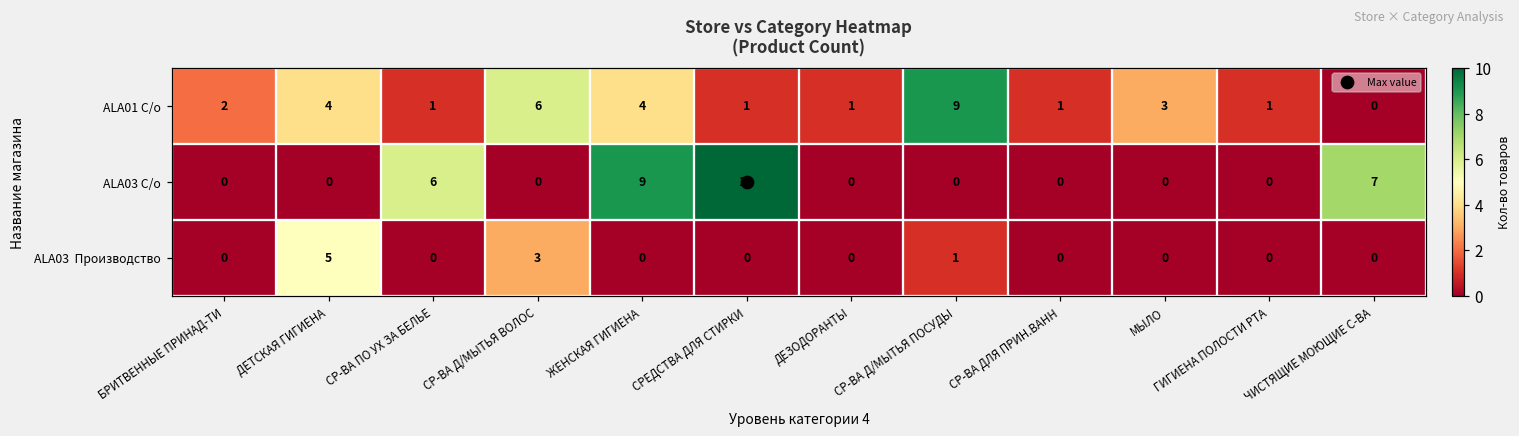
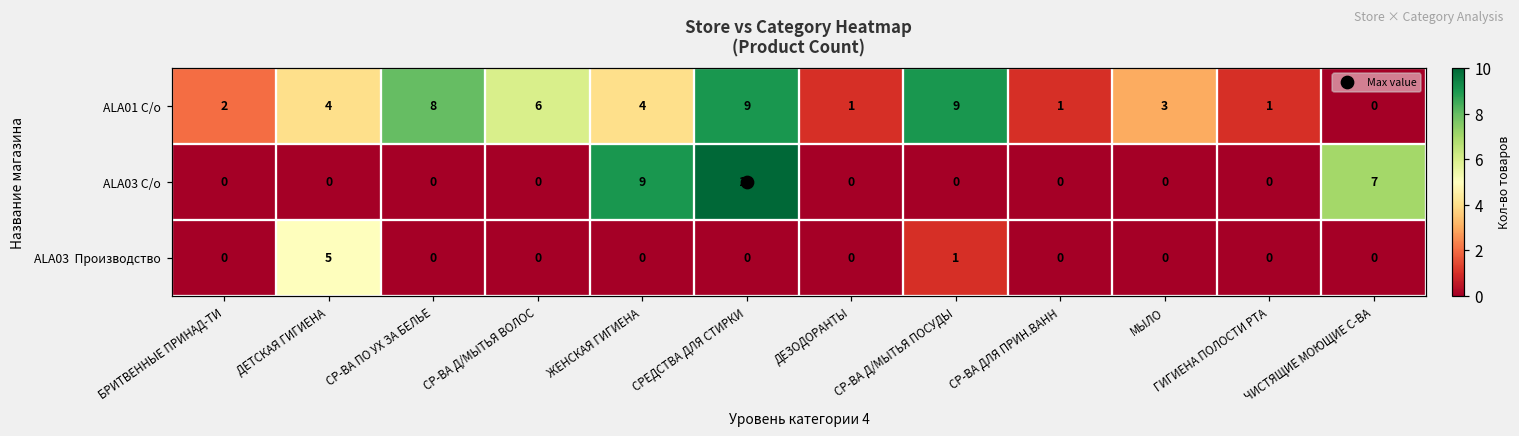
  {
    "ALA01 С/о": {
      "БРИТВЕННЫЕ ПРИНАД-ТИ": 2,
      "ДЕТСКАЯ ГИГИЕНА": 4,
-     "СР-ВА ПО УХ ЗА БЕЛЬЕ": 1,
+     "СР-ВА ПО УХ ЗА БЕЛЬЕ": 8,
      "СР-ВА Д/МЫТЬЯ ВОЛОС": 6,
      "ЖЕНСКАЯ ГИГИЕНА": 4,
-     "СРЕДСТВА ДЛЯ СТИРКИ": 1,
+     "СРЕДСТВА ДЛЯ СТИРКИ": 9,
      "ДЕЗОДОРАНТЫ": 1,
      "СР-ВА Д/МЫТЬЯ ПОСУДЫ": 9,
      "СР-ВА ДЛЯ ПРИН.ВАНН": 1,
      "МЫЛО": 3,
      "ГИГИЕНА ПОЛОСТИ РТА": 1,
      "ЧИСТЯЩИЕ МОЮЩИЕ С-ВА": 0
    },
    "ALA03 С/о": {
      "БРИТВЕННЫЕ ПРИНАД-ТИ": 0,
      "ДЕТСКАЯ ГИГИЕНА": 0,
-     "СР-ВА ПО УХ ЗА БЕЛЬЕ": 6,
+     "СР-ВА ПО УХ ЗА БЕЛЬЕ": 0,
      "СР-ВА Д/МЫТЬЯ ВОЛОС": 0,
      "ЖЕНСКАЯ ГИГИЕНА": 9,
      "ДЕЗОДОРАНТЫ": 0,
      "СР-ВА Д/МЫТЬЯ ПОСУДЫ": 0,
      "СР-ВА ДЛЯ ПРИН.ВАНН": 0,
      "МЫЛО": 0,
      "ГИГИЕНА ПОЛОСТИ РТА": 0,
      "ЧИСТЯЩИЕ МОЮЩИЕ С-ВА": 7
    },
    "ALA03 Производство": {
      "БРИТВЕННЫЕ ПРИНАД-ТИ": 0,
      "ДЕТСКАЯ ГИГИЕНА": 5,
      "СР-ВА ПО УХ ЗА БЕЛЬЕ": 0,
-     "СР-ВА Д/МЫТЬЯ ВОЛОС": 3,
+     "СР-ВА Д/МЫТЬЯ ВОЛОС": 0,
      "ЖЕНСКАЯ ГИГИЕНА": 0,
      "СРЕДСТВА ДЛЯ СТИРКИ": 0,
      "ДЕЗОДОРАНТЫ": 0,
      "СР-ВА Д/МЫТЬЯ ПОСУДЫ": 1,
      "СР-ВА ДЛЯ ПРИН.ВАНН": 0,
      "МЫЛО": 0,
      "ГИГИЕНА ПОЛОСТИ РТА": 0,
      "ЧИСТЯЩИЕ МОЮЩИЕ С-ВА": 0
    }
  }
